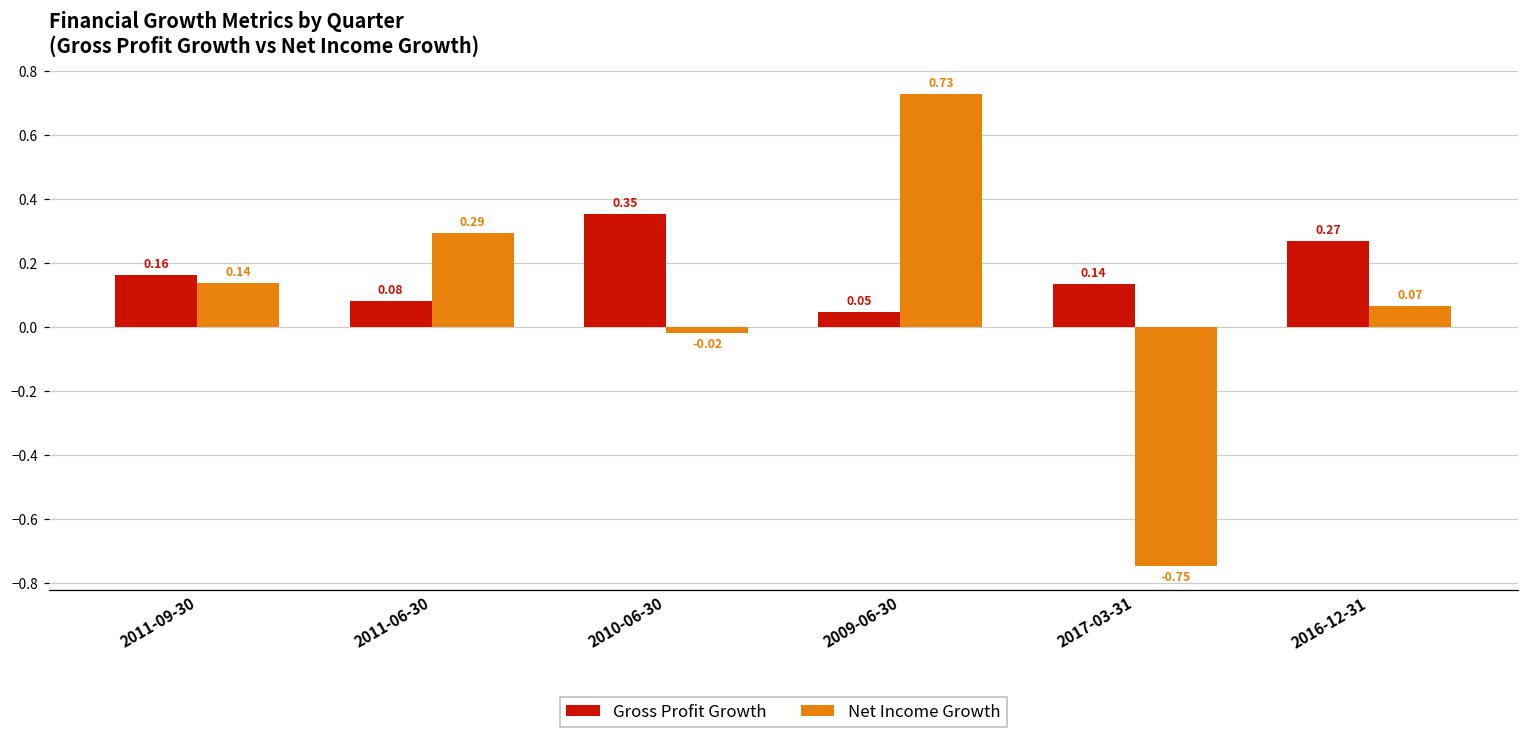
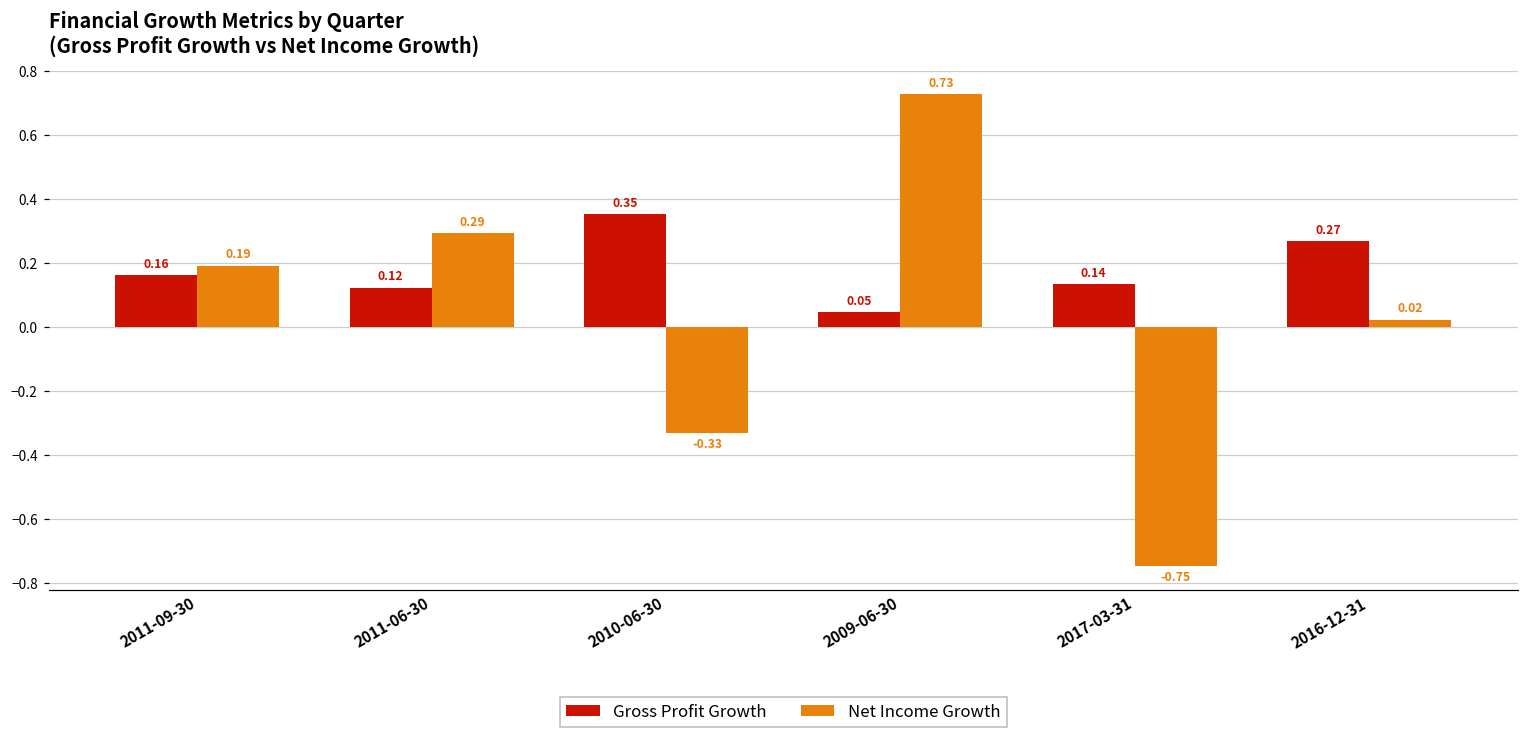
  {
    "Gross Profit Growth": {
      "2011-09-30": 0.16,
-     "2011-06-30": 0.08,
+     "2011-06-30": 0.12,
      "2010-06-30": 0.35,
      "2009-06-30": 0.05,
      "2017-03-31": 0.14,
      "2016-12-31": 0.27
    },
    "Net Income Growth": {
-     "2011-09-30": 0.14,
+     "2011-09-30": 0.19,
      "2011-06-30": 0.29,
-     "2010-06-30": -0.02,
+     "2010-06-30": -0.33,
      "2009-06-30": 0.73,
      "2017-03-31": -0.75,
-     "2016-12-31": 0.07
+     "2016-12-31": 0.02
    }
  }
